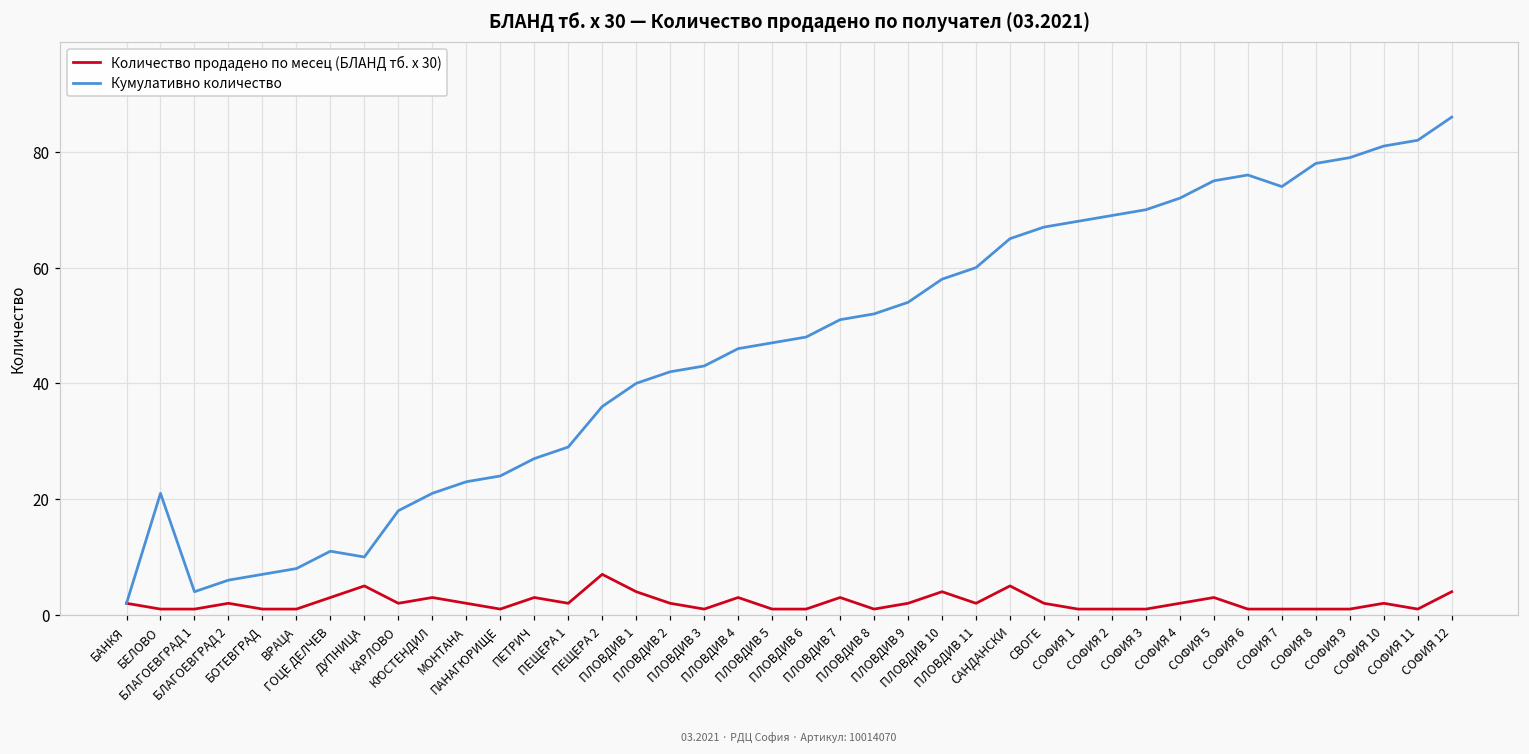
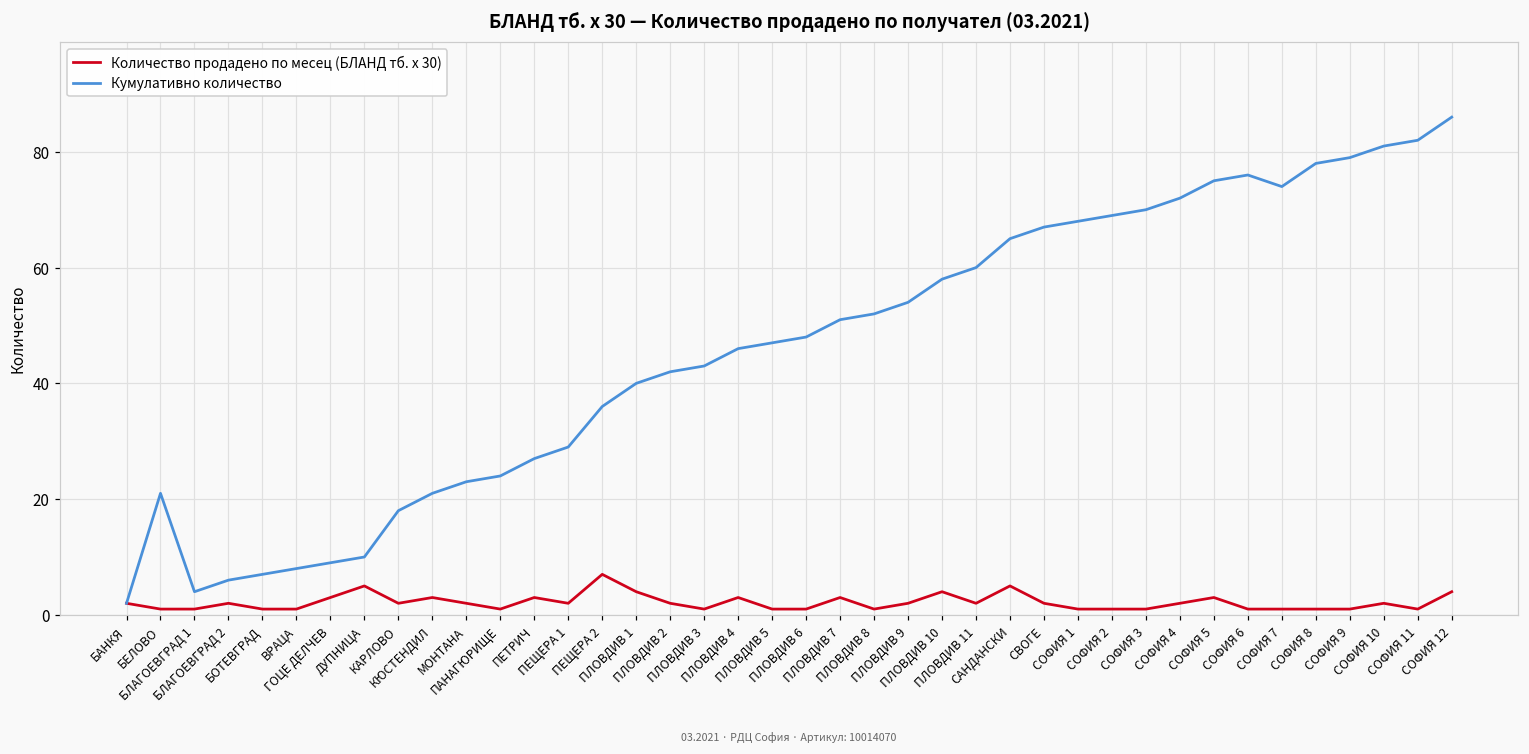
  {
    "Количество продадено по месец (БЛАНД тб. x 30)": {
      "БЕЛОВО": 1,
      "БЛАГОЕВГРАД 1": 1,
      "БЛАГОЕВГРАД 2": 2,
      "БОТЕВГРАД": 1,
      "ВРАЦА": 1,
      "ГОЦЕ ДЕЛЧЕВ": 3,
      "ДУПНИЦА": 5,
      "КАРЛОВО": 2,
      "КЮСТЕНДИЛ": 3,
      "МОНТАНА": 2,
      "ПАНАГЮРИЩЕ": 1,
      "ПЕТРИЧ": 3,
      "ПЕЩЕРА 1": 2,
      "ПЕЩЕРА 2": 7,
      "ПЛОВДИВ 1": 4,
      "ПЛОВДИВ 2": 2,
      "ПЛОВДИВ 3": 1,
      "ПЛОВДИВ 4": 3,
      "ПЛОВДИВ 5": 1,
      "ПЛОВДИВ 6": 1,
      "ПЛОВДИВ 7": 3,
      "ПЛОВДИВ 8": 1,
      "ПЛОВДИВ 9": 2,
      "ПЛОВДИВ 10": 4,
      "ПЛОВДИВ 11": 2,
      "САНДАНСКИ": 5,
      "СВОГЕ": 2,
      "СОФИЯ 1": 1,
      "СОФИЯ 2": 1,
      "СОФИЯ 3": 1,
      "СОФИЯ 4": 2,
      "СОФИЯ 5": 3,
      "СОФИЯ 6": 1,
      "СОФИЯ 7": 1,
      "СОФИЯ 8": 1,
      "СОФИЯ 9": 1,
      "СОФИЯ 10": 2,
      "СОФИЯ 11": 1,
      "СОФИЯ 12": 4
    },
    "Кумулативно количество": {
      "БЕЛОВО": 21,
      "БЛАГОЕВГРАД 1": 4,
      "БЛАГОЕВГРАД 2": 6,
      "БОТЕВГРАД": 7,
      "ВРАЦА": 8,
-     "ГОЦЕ ДЕЛЧЕВ": 11,
+     "ГОЦЕ ДЕЛЧЕВ": 9,
      "ДУПНИЦА": 10,
      "КАРЛОВО": 18,
      "КЮСТЕНДИЛ": 21,
      "МОНТАНА": 23,
      "ПАНАГЮРИЩЕ": 24,
      "ПЕТРИЧ": 27,
      "ПЕЩЕРА 1": 29,
      "ПЕЩЕРА 2": 36,
      "ПЛОВДИВ 1": 40,
      "ПЛОВДИВ 2": 42,
      "ПЛОВДИВ 3": 43,
      "ПЛОВДИВ 4": 46,
      "ПЛОВДИВ 5": 47,
      "ПЛОВДИВ 6": 48,
      "ПЛОВДИВ 7": 51,
      "ПЛОВДИВ 8": 52,
      "ПЛОВДИВ 9": 54,
      "ПЛОВДИВ 10": 58,
      "ПЛОВДИВ 11": 60,
      "САНДАНСКИ": 65,
      "СВОГЕ": 67,
      "СОФИЯ 1": 68,
      "СОФИЯ 2": 69,
      "СОФИЯ 3": 70,
      "СОФИЯ 4": 72,
      "СОФИЯ 5": 75,
      "СОФИЯ 6": 76,
      "СОФИЯ 7": 74,
      "СОФИЯ 8": 78,
      "СОФИЯ 9": 79,
      "СОФИЯ 10": 81,
      "СОФИЯ 11": 82,
      "СОФИЯ 12": 86
    }
  }
